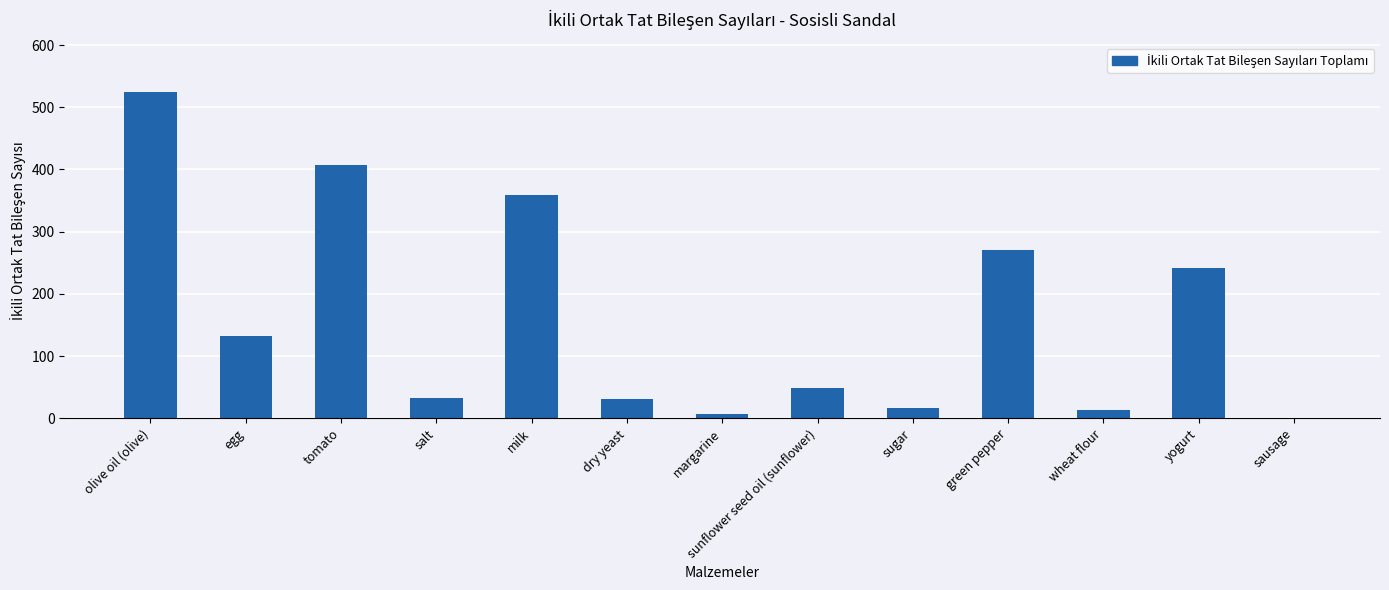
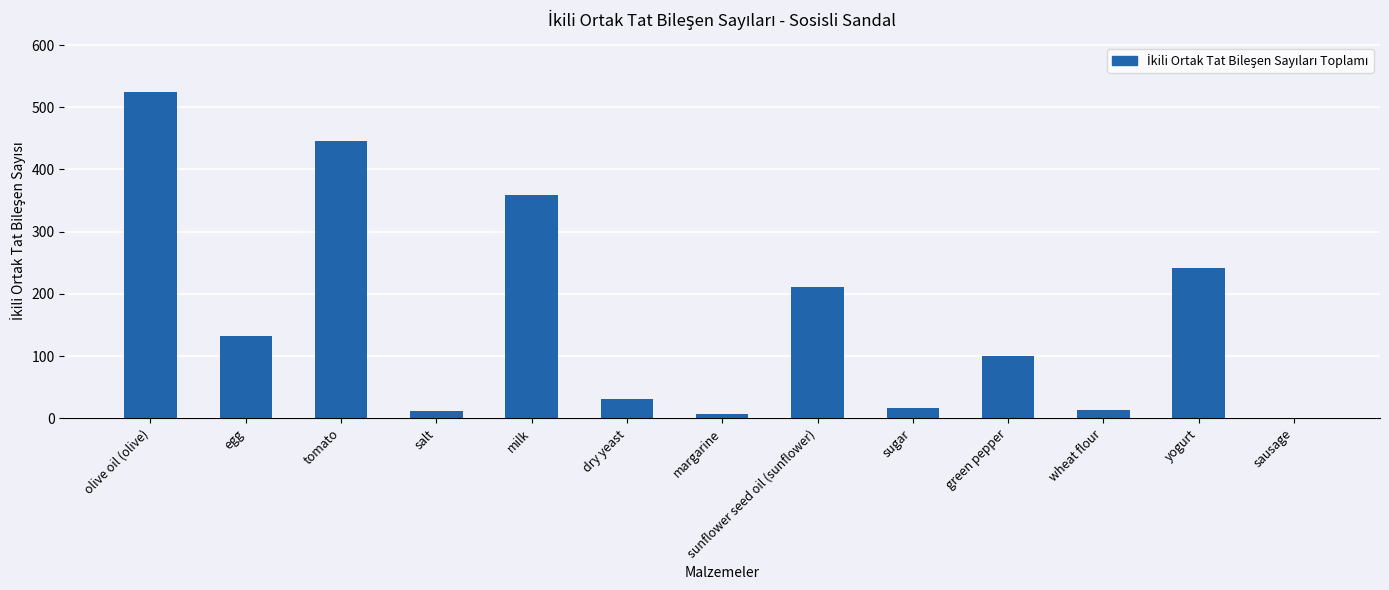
  {
    "olive oil (olive)": 530,
    "egg": 130,
-   "tomato": 410,
-   "salt": 30,
+   "tomato": 450,
+   "salt": 10,
    "milk": 360,
    "dry yeast": 30,
    "margarine": 10,
-   "sunflower seed oil (sunflower)": 50,
+   "sunflower seed oil (sunflower)": 210,
    "sugar": 20,
-   "green pepper": 270,
+   "green pepper": 100,
    "wheat flour": 10,
    "yogurt": 240,
    "sausage": 0
  }
